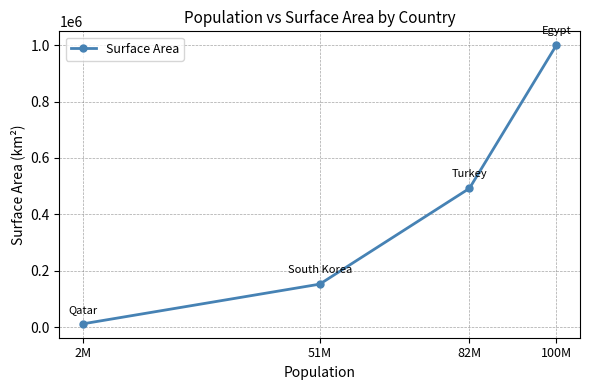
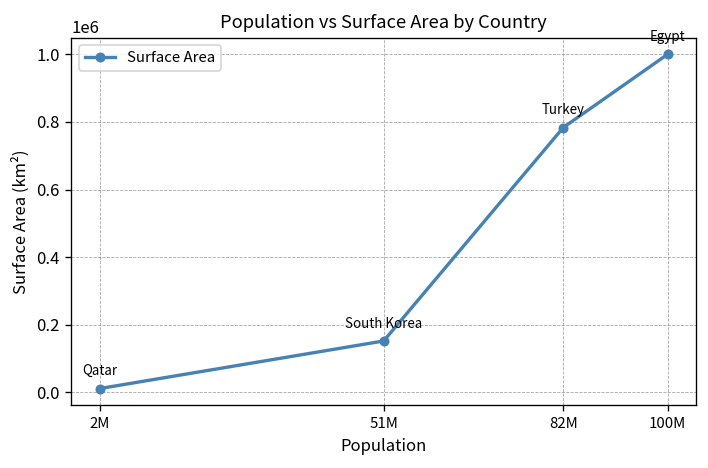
  {
    "2M": 10000,
    "51M": 150000,
-   "82M": 490000,
+   "82M": 780000,
    "100M": 1000000
  }
